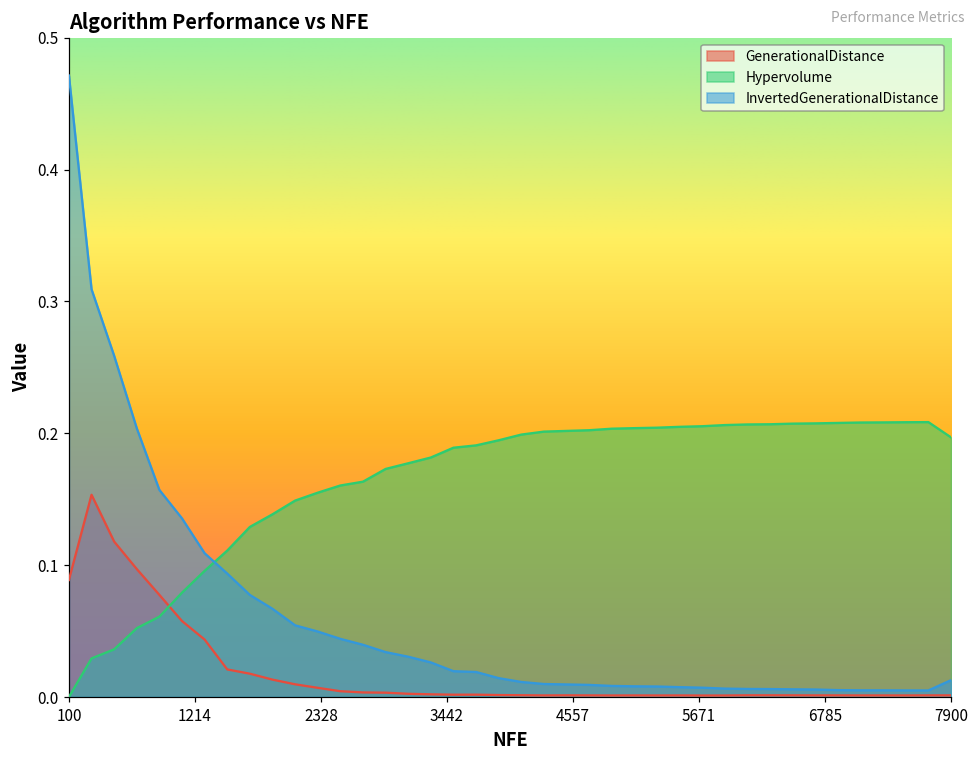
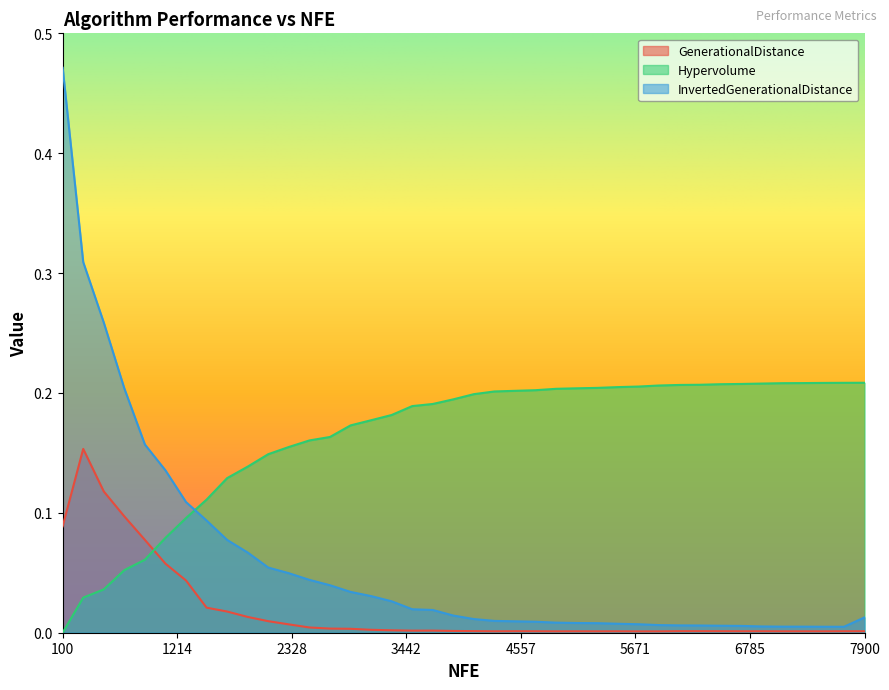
  {
    "GenerationalDistance": {
      "100": 0.089,
      "7900": 0.001
    },
    "Hypervolume": {
      "100": 0.000,
-     "7900": 0.197
+     "7900": 0.209
    },
    "InvertedGenerationalDistance": {
      "100": 0.471,
      "7900": 0.013
    }
  }
